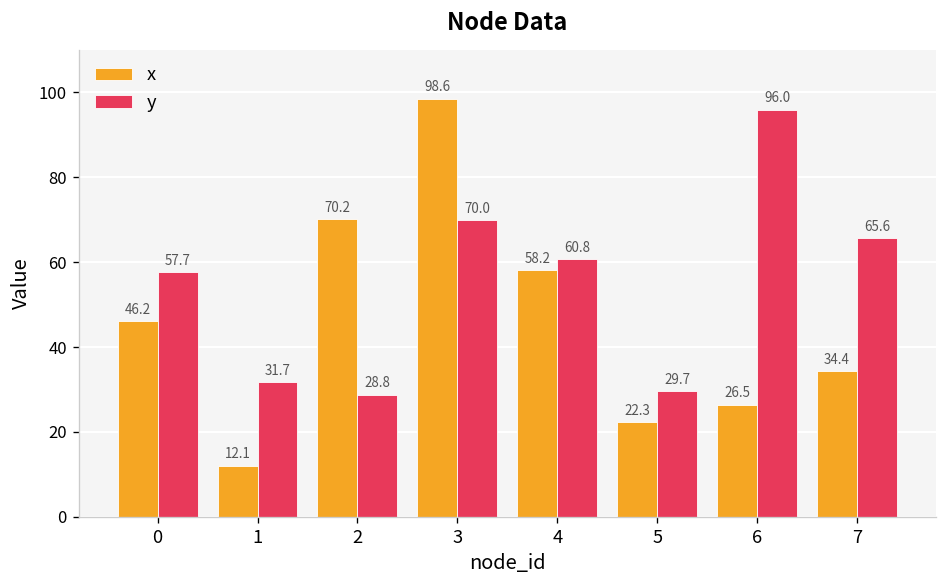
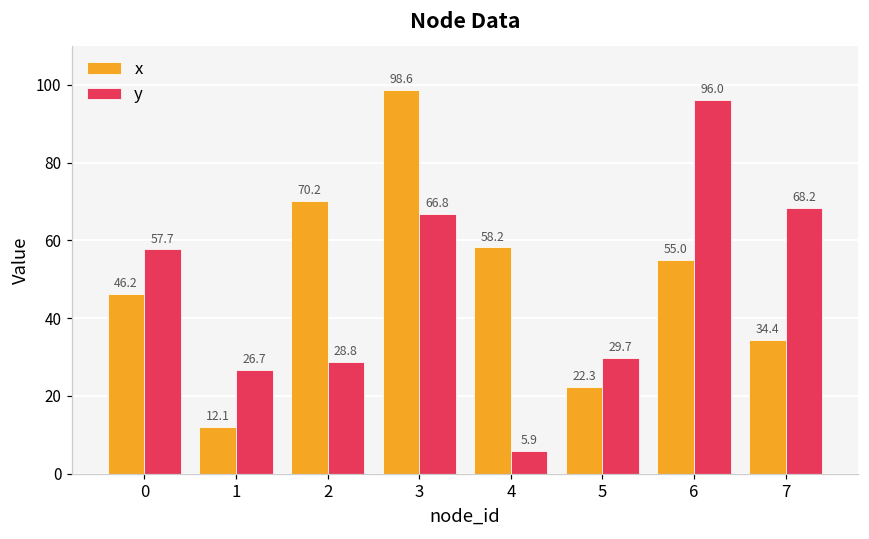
  {
    "x": {
      "0": 46.2,
      "1": 12.1,
      "2": 70.2,
      "3": 98.6,
      "4": 58.2,
      "5": 22.3,
-     "6": 26.5,
+     "6": 55.0,
      "7": 34.4
    },
    "y": {
      "0": 57.7,
-     "1": 31.7,
+     "1": 26.7,
      "2": 28.8,
-     "3": 70.0,
-     "4": 60.8,
+     "3": 66.8,
+     "4": 5.9,
      "5": 29.7,
      "6": 96.0,
-     "7": 65.6
+     "7": 68.2
    }
  }
